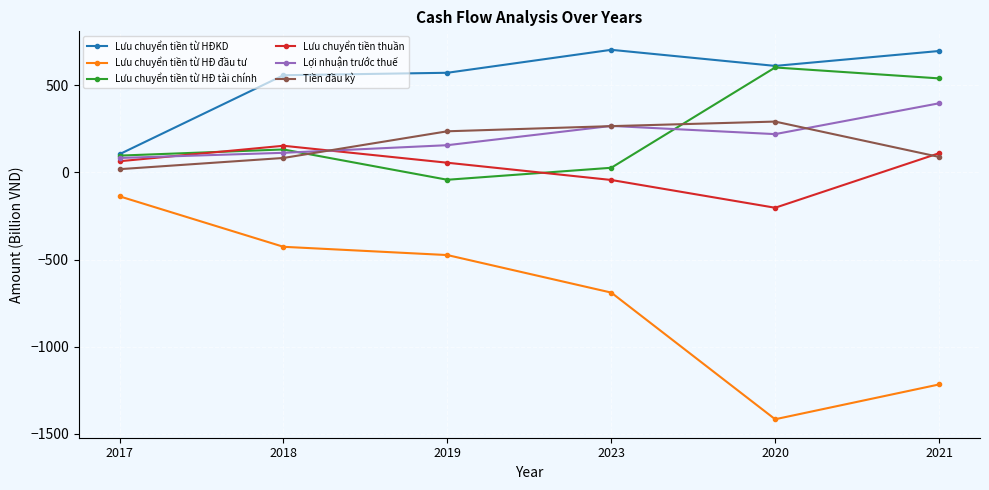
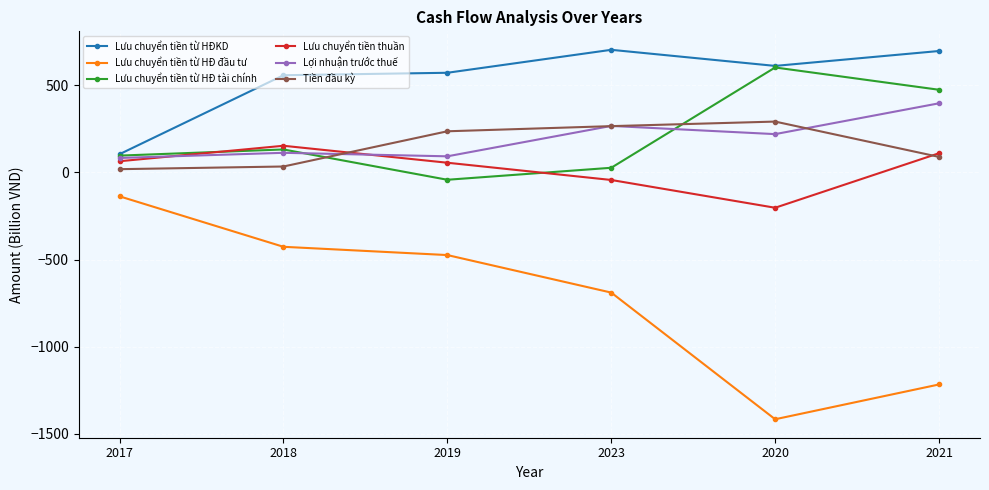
  {
    "Lưu chuyển tiền từ HĐKD": {
      "2019": 570,
      "2023": 700,
      "2021": 700
    },
    "Lưu chuyển tiền từ HĐ đầu tư": {
      "2017": -140,
      "2018": -430,
      "2019": -470,
      "2023": -690,
      "2020": -1420,
      "2021": -1220
    },
    "Lưu chuyển tiền từ HĐ tài chính": {
      "2018": 130,
      "2019": -40,
      "2023": 30,
-     "2021": 540
+     "2021": 470
    },
    "Lưu chuyển tiền thuần": {
      "2017": 60,
      "2018": 150,
      "2019": 60,
      "2023": -40,
      "2020": -200,
      "2021": 110
    },
    "Lợi nhuận trước thuế": {
      "2018": 110,
-     "2019": 160,
+     "2019": 90,
      "2020": 220,
      "2021": 400
    },
    "Tiền đầu kỳ": {
      "2017": 20,
-     "2018": 80,
+     "2018": 30,
      "2019": 240,
      "2020": 290,
      "2021": 90
    }
  }
